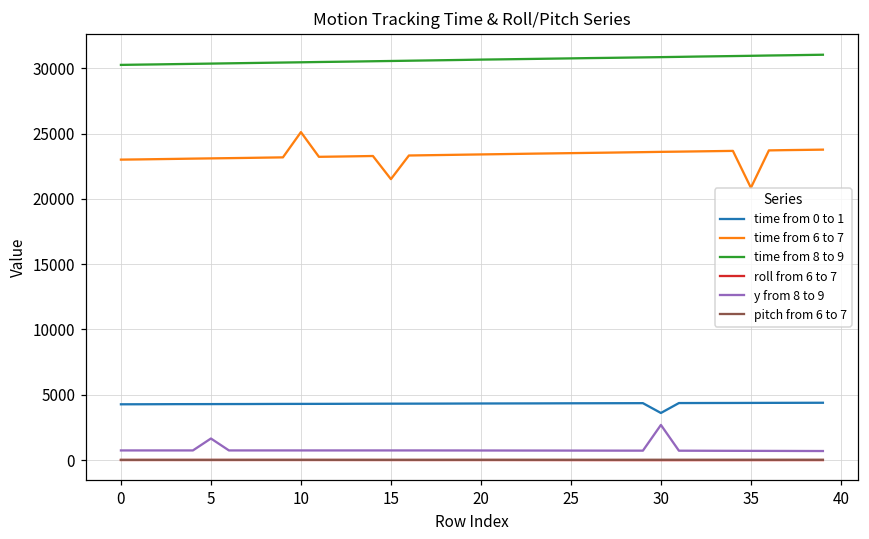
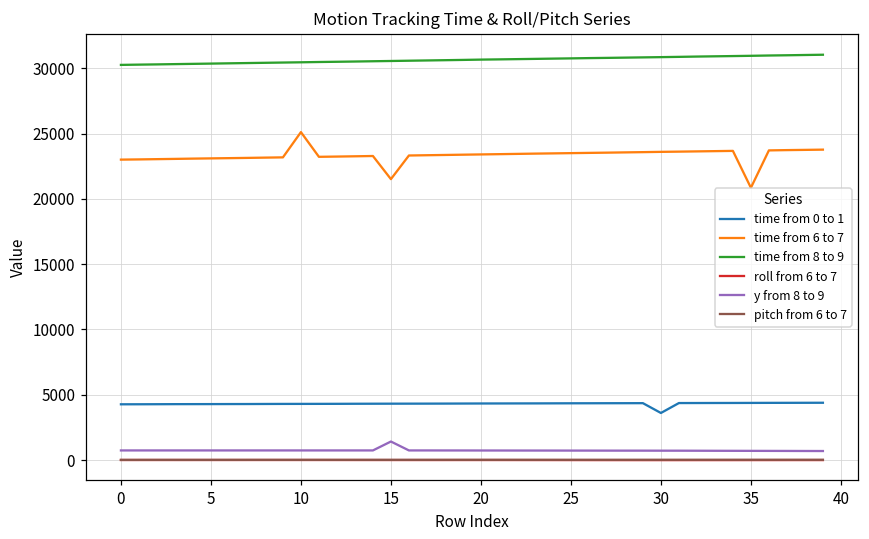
  {
    "time from 0 to 1": {
      "0": 4300,
      "5": 4300,
      "10": 4300,
      "15": 4300,
      "20": 4300,
      "25": 4300,
      "30": 3600,
      "35": 4400
    },
    "time from 6 to 7": {
      "0": 23000,
      "5": 23100,
      "10": 25100,
      "15": 21500,
      "20": 23400,
      "25": 23500,
      "30": 23600,
      "35": 20900
    },
    "time from 8 to 9": {
      "0": 30300,
      "5": 30400,
      "10": 30500,
      "15": 30600,
      "20": 30700,
      "25": 30800,
      "30": 30900,
      "35": 31000
    },
    "pitch from 6 to 7": {
      "0": 0,
      "5": 0,
      "10": 0,
      "15": 0,
      "20": 0,
      "25": 0,
      "30": 0,
      "35": 0
    },
    "y from 8 to 9": {
      "0": 700,
-     "5": 1600,
+     "5": 700,
      "10": 700,
-     "15": 700,
+     "15": 1400,
      "20": 700,
      "25": 700,
-     "30": 2700,
+     "30": 700,
      "35": 700
    }
  }
